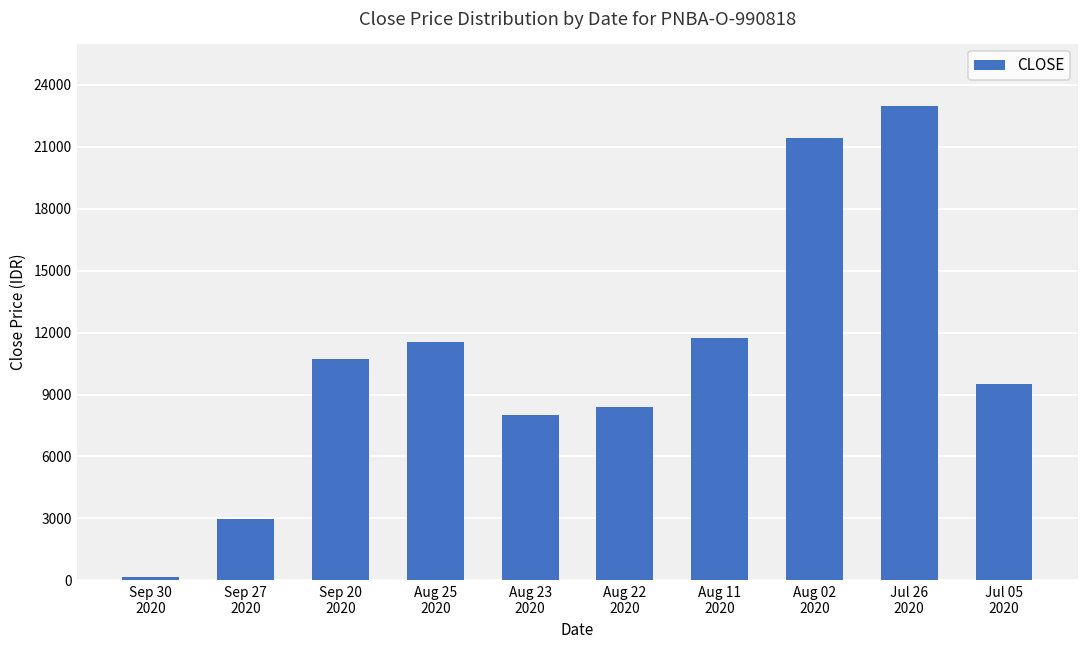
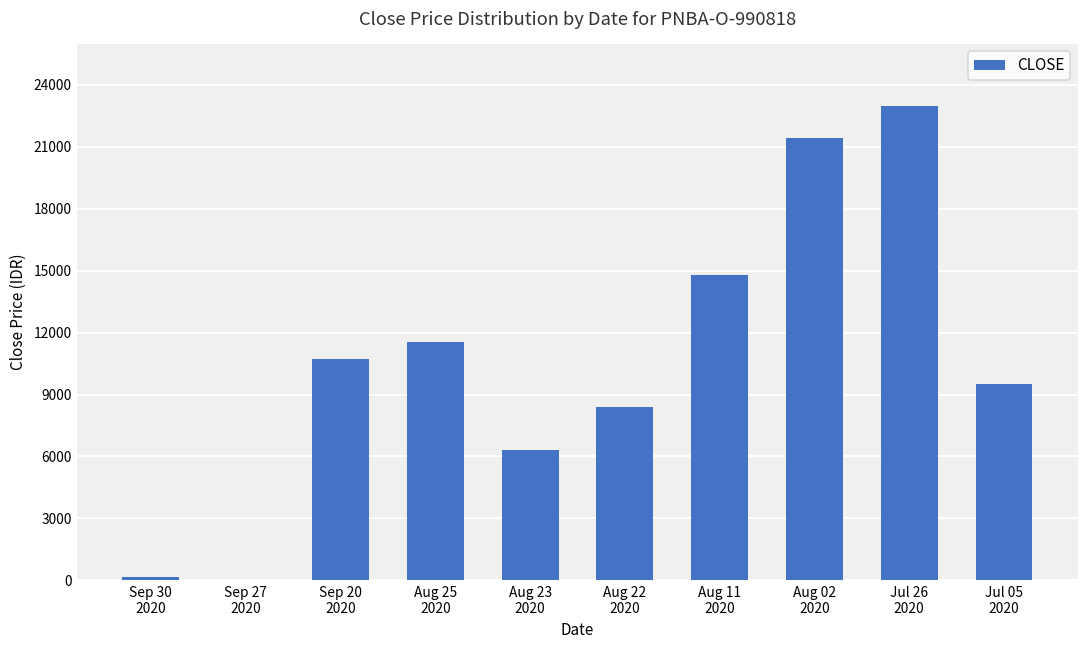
  {
    "Sep 30 2020": 200,
-   "Sep 27 2020": 3000,
+   "Sep 27 2020": 0,
    "Sep 20 2020": 10700,
    "Aug 25 2020": 11500,
-   "Aug 23 2020": 8000,
+   "Aug 23 2020": 6300,
    "Aug 22 2020": 8400,
-   "Aug 11 2020": 11700,
+   "Aug 11 2020": 14800,
    "Aug 02 2020": 21400,
    "Jul 26 2020": 23000,
    "Jul 05 2020": 9500
  }
